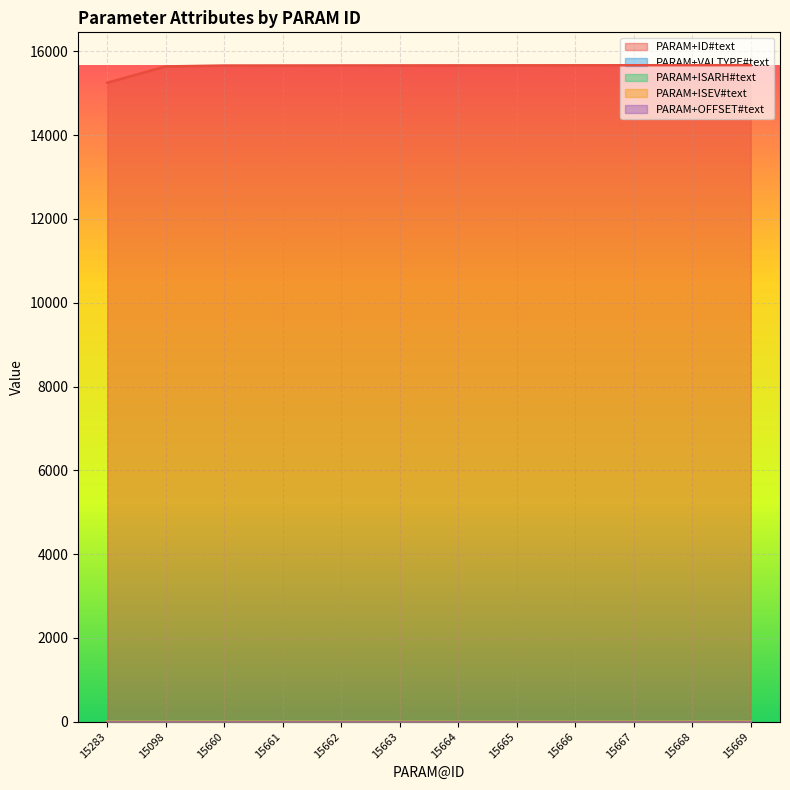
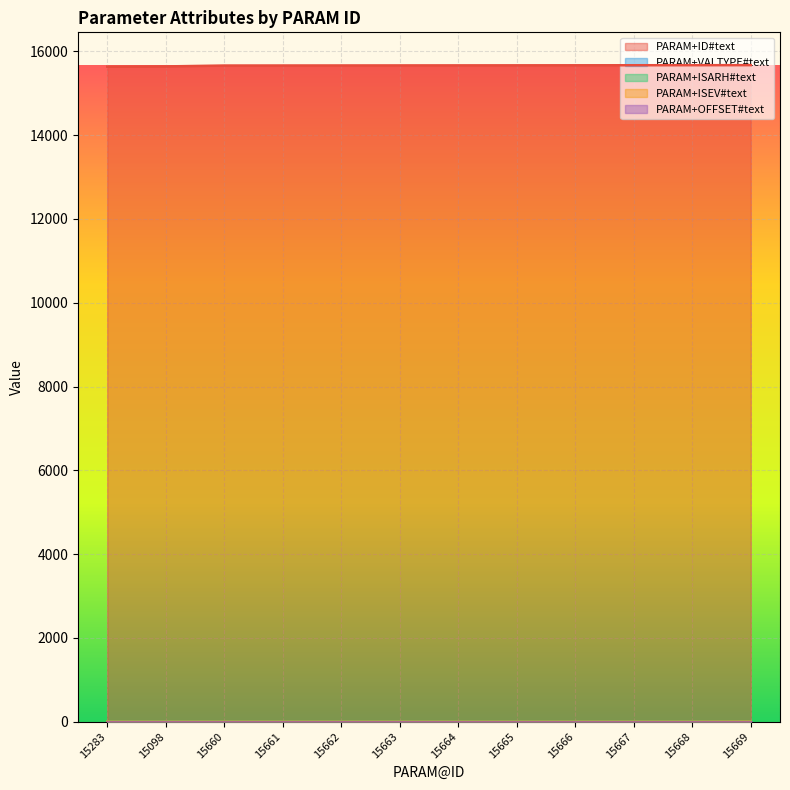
  {
    "PARAM+ID#text": {
-     "15283": 15300,
+     "15283": 15600,
      "15098": 15600,
      "15660": 15700,
      "15661": 15700,
      "15662": 15700,
      "15663": 15700,
      "15664": 15700,
      "15665": 15700,
      "15666": 15700
    }
  }
